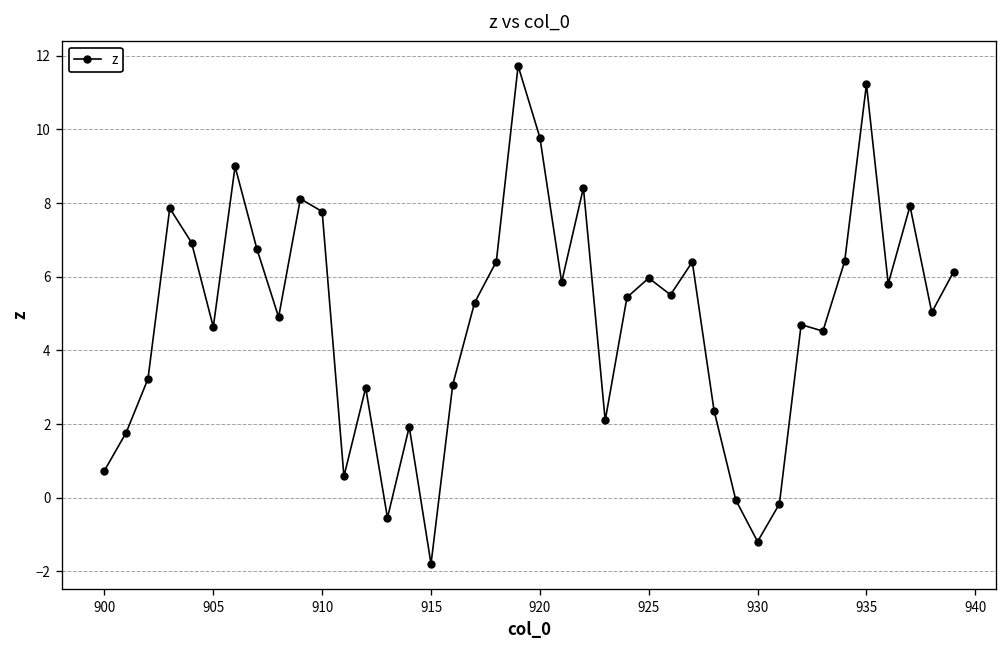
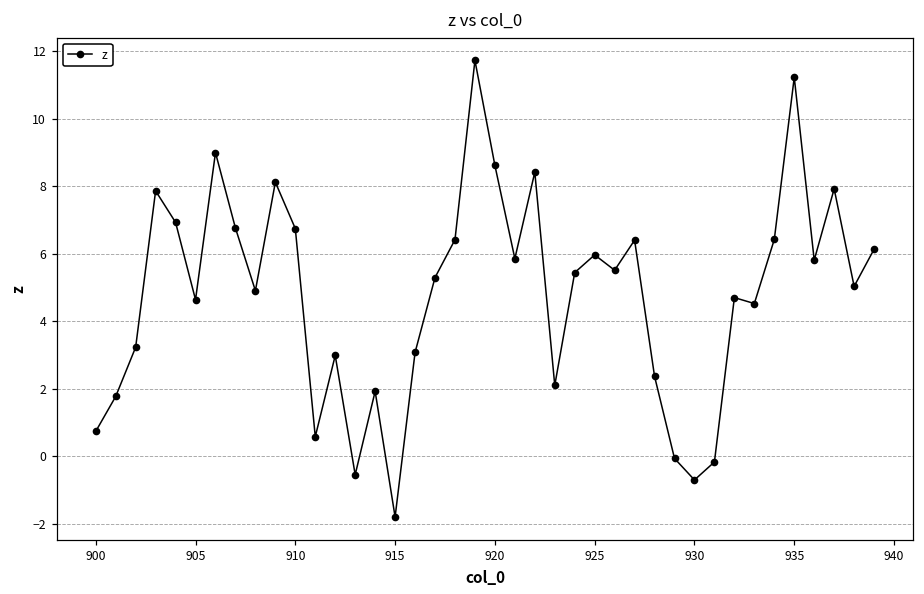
  {
    "900": 0.7,
    "905": 4.6,
-   "910": 7.8,
+   "910": 6.7,
    "915": -1.8,
-   "920": 9.8,
+   "920": 8.6,
    "925": 6.0,
-   "930": -1.2,
+   "930": -0.7,
    "935": 11.2
  }
